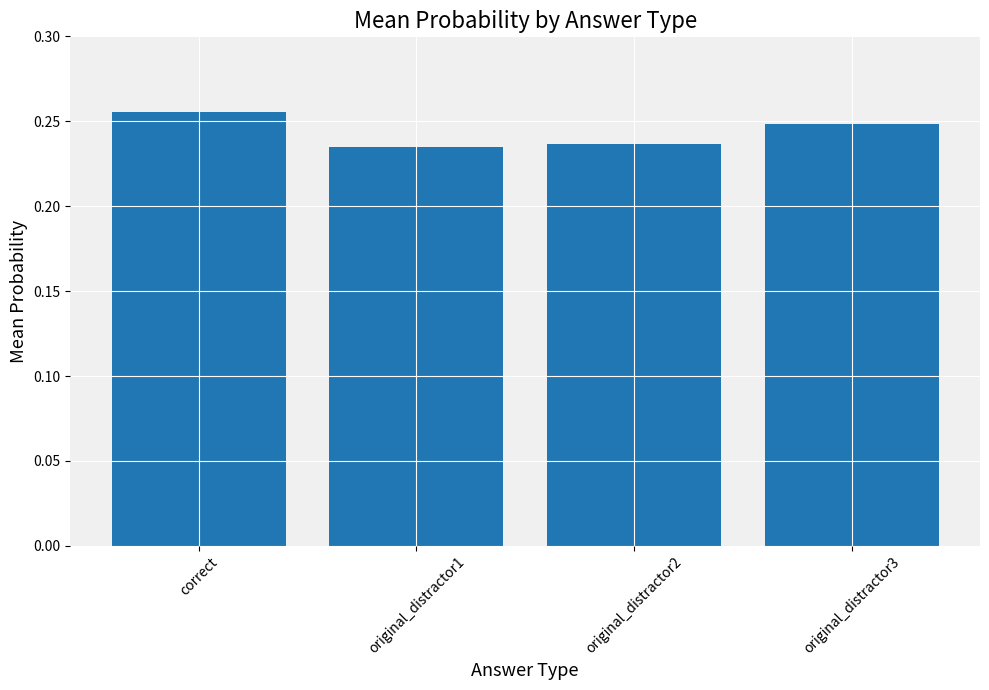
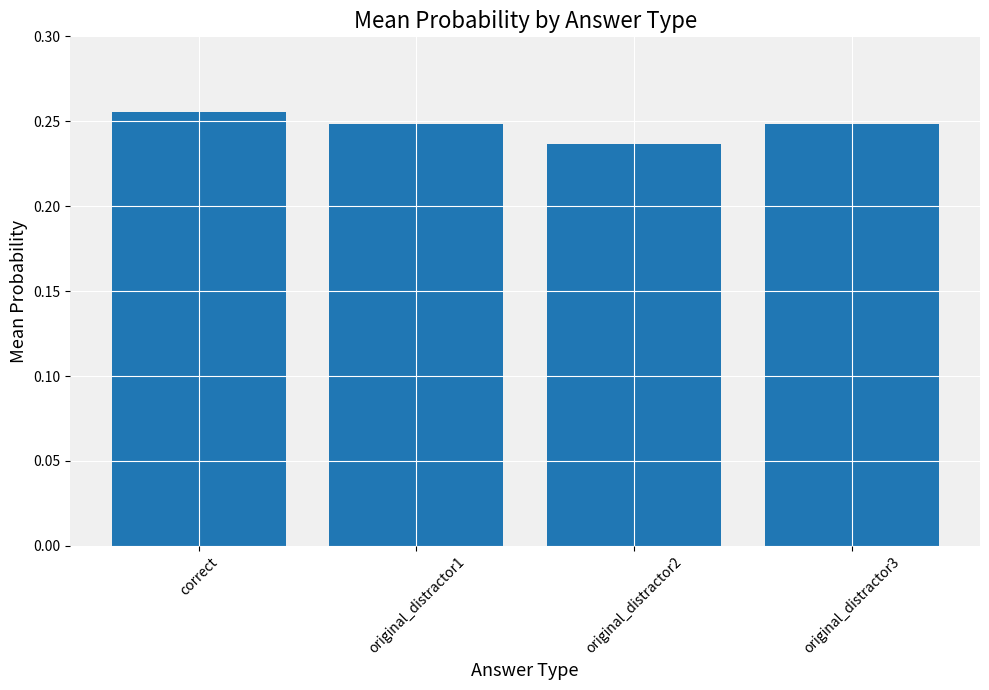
  {
    "correct": 0.255,
-   "original_distractor1": 0.235,
+   "original_distractor1": 0.248,
    "original_distractor2": 0.237,
    "original_distractor3": 0.248
  }
